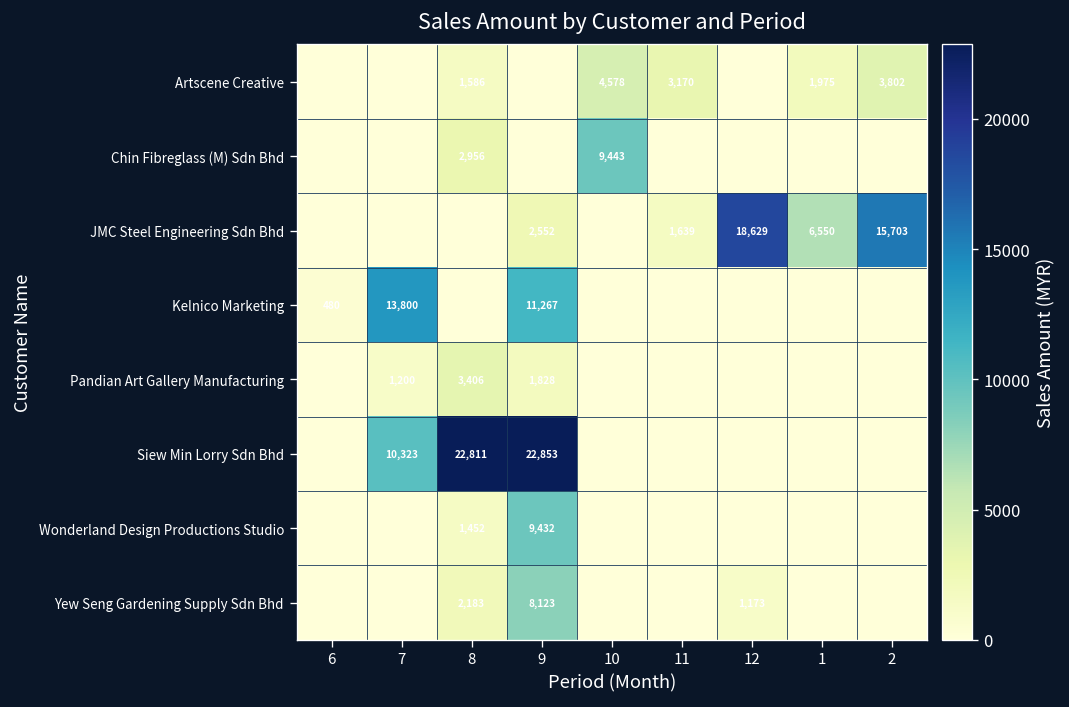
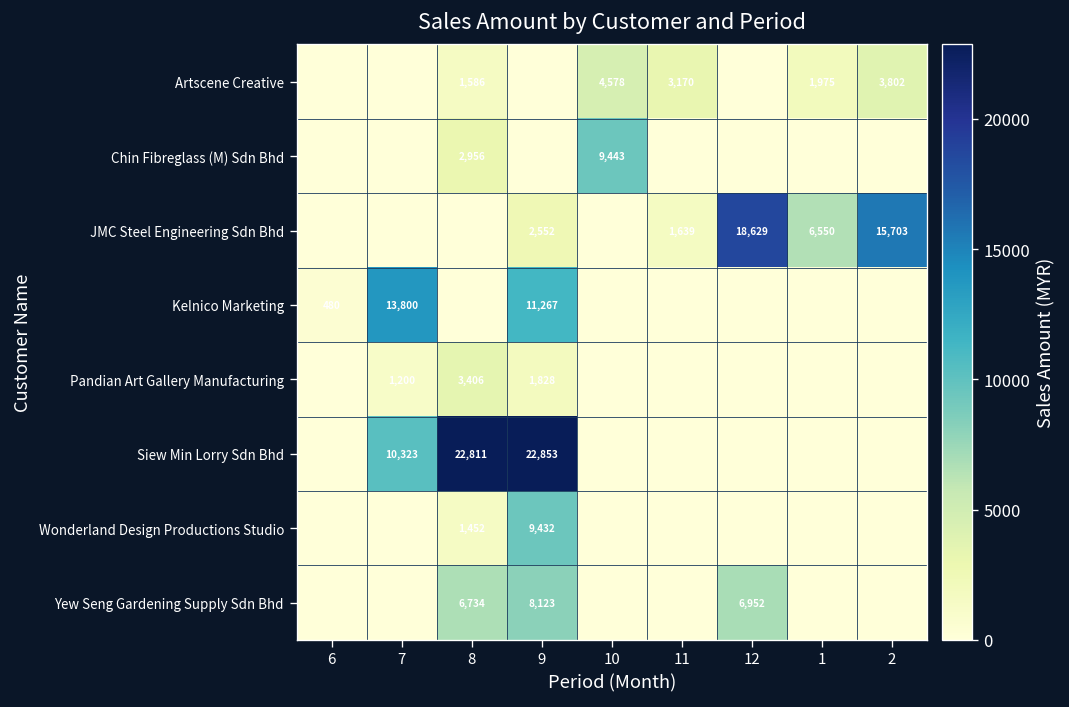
  {
    "Artscene Creative": {
      "8": "1,586",
      "10": "4,578",
      "11": "3,170",
      "1": "1,975",
      "2": "3,802"
    },
    "Chin Fibreglass (M) Sdn Bhd": {
      "8": "2,956",
      "10": "9,443"
    },
    "JMC Steel Engineering Sdn Bhd": {
      "9": "2,552",
      "11": "1,639",
      "12": "18,629",
      "1": "6,550",
      "2": "15,703"
    },
    "Kelnico Marketing": {
      "7": "13,800",
      "9": "11,267"
    },
    "Pandian Art Gallery Manufacturing": {
      "7": "1,200",
      "8": "3,406",
      "9": "1,828"
    },
    "Siew Min Lorry Sdn Bhd": {
      "7": "10,323",
      "8": "22,811",
      "9": "22,853"
    },
    "Wonderland Design Productions Studio": {
      "8": "1,452",
      "9": "9,432"
    },
    "Yew Seng Gardening Supply Sdn Bhd": {
-     "8": "2,183",
+     "8": "6,734",
      "9": "8,123",
-     "12": "1,173"
+     "12": "6,952"
    }
  }
